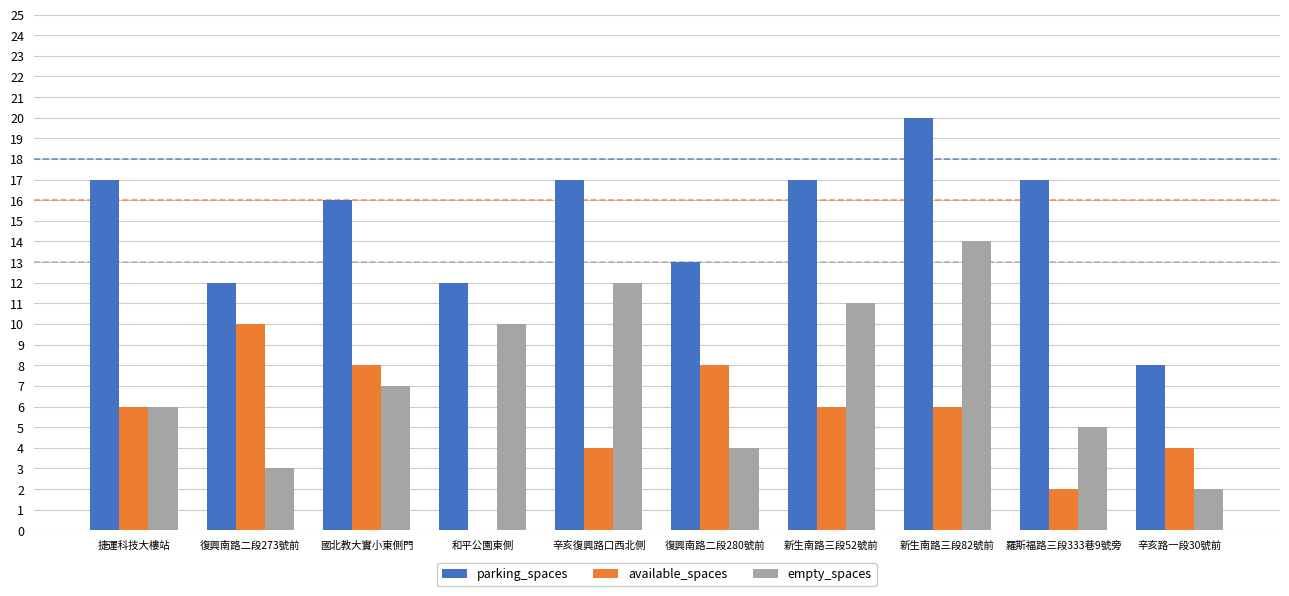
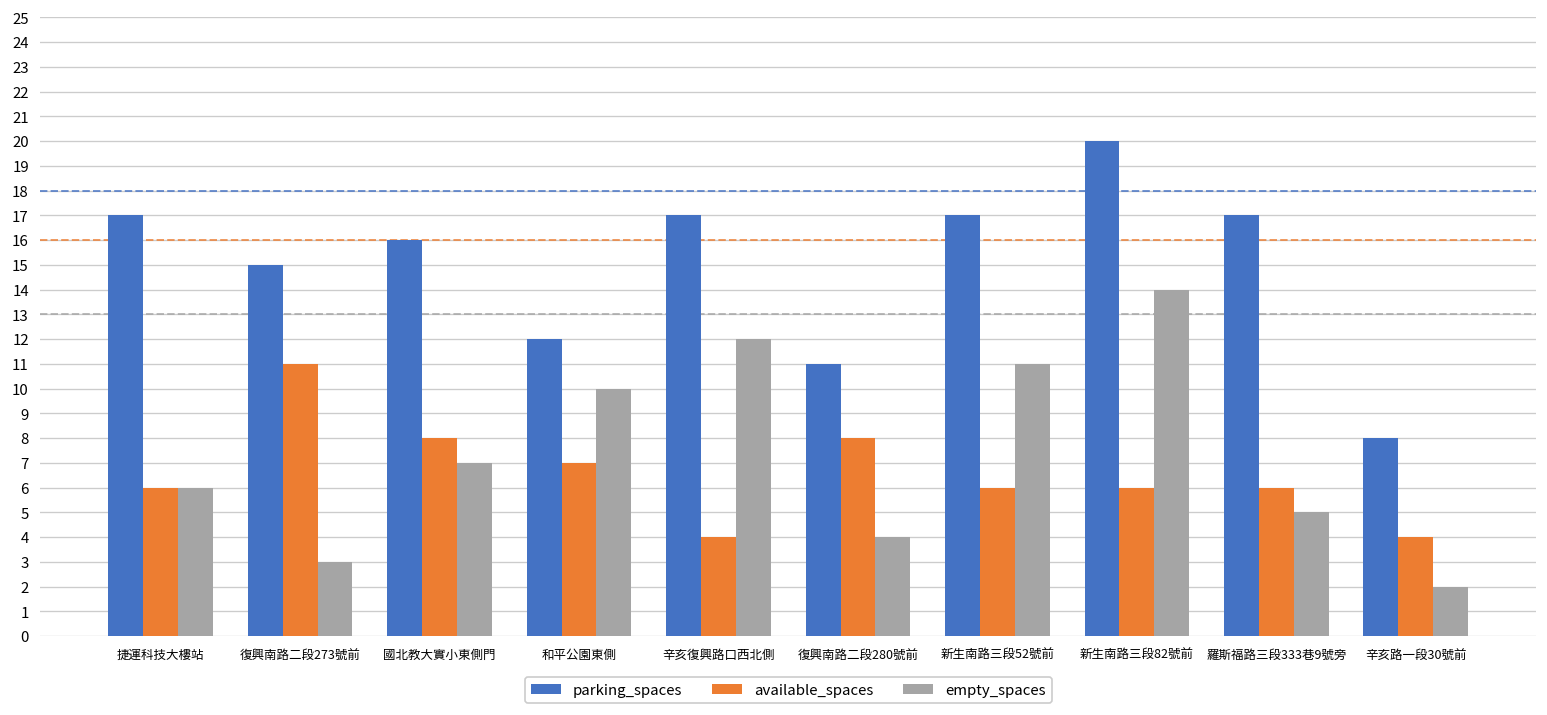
  {
    "parking_spaces": {
      "捷運科技大樓站": 17,
-     "復興南路二段273號前": 12,
+     "復興南路二段273號前": 15,
      "國北教大實小東側門": 16,
      "和平公園東側": 12,
      "辛亥復興路口西北側": 17,
-     "復興南路二段280號前": 13,
+     "復興南路二段280號前": 11,
      "新生南路三段52號前": 17,
      "新生南路三段82號前": 20,
      "羅斯福路三段333巷9號旁": 17,
      "辛亥路一段30號前": 8
    },
    "available_spaces": {
      "捷運科技大樓站": 6,
-     "復興南路二段273號前": 10,
+     "復興南路二段273號前": 11,
      "國北教大實小東側門": 8,
-     "和平公園東側": 0,
+     "和平公園東側": 7,
      "辛亥復興路口西北側": 4,
      "復興南路二段280號前": 8,
      "新生南路三段52號前": 6,
      "新生南路三段82號前": 6,
-     "羅斯福路三段333巷9號旁": 2,
+     "羅斯福路三段333巷9號旁": 6,
      "辛亥路一段30號前": 4
    },
    "empty_spaces": {
      "捷運科技大樓站": 6,
      "復興南路二段273號前": 3,
      "國北教大實小東側門": 7,
      "和平公園東側": 10,
      "辛亥復興路口西北側": 12,
      "復興南路二段280號前": 4,
      "新生南路三段52號前": 11,
      "新生南路三段82號前": 14,
      "羅斯福路三段333巷9號旁": 5,
      "辛亥路一段30號前": 2
    }
  }
